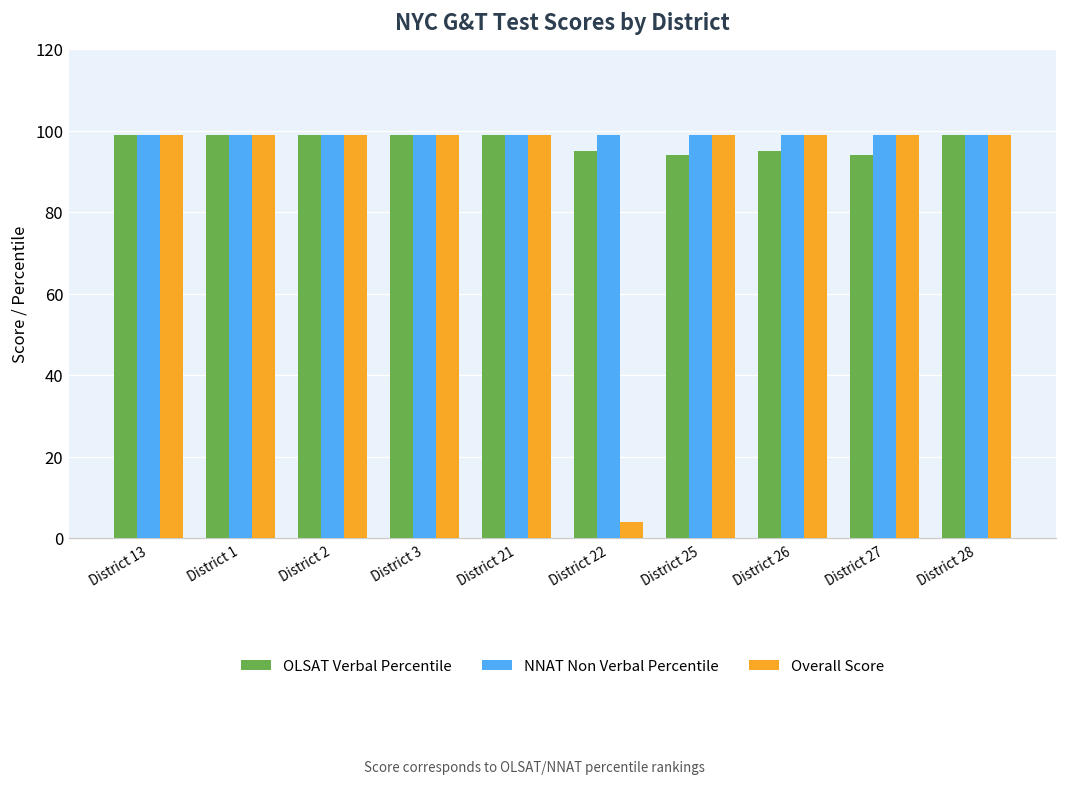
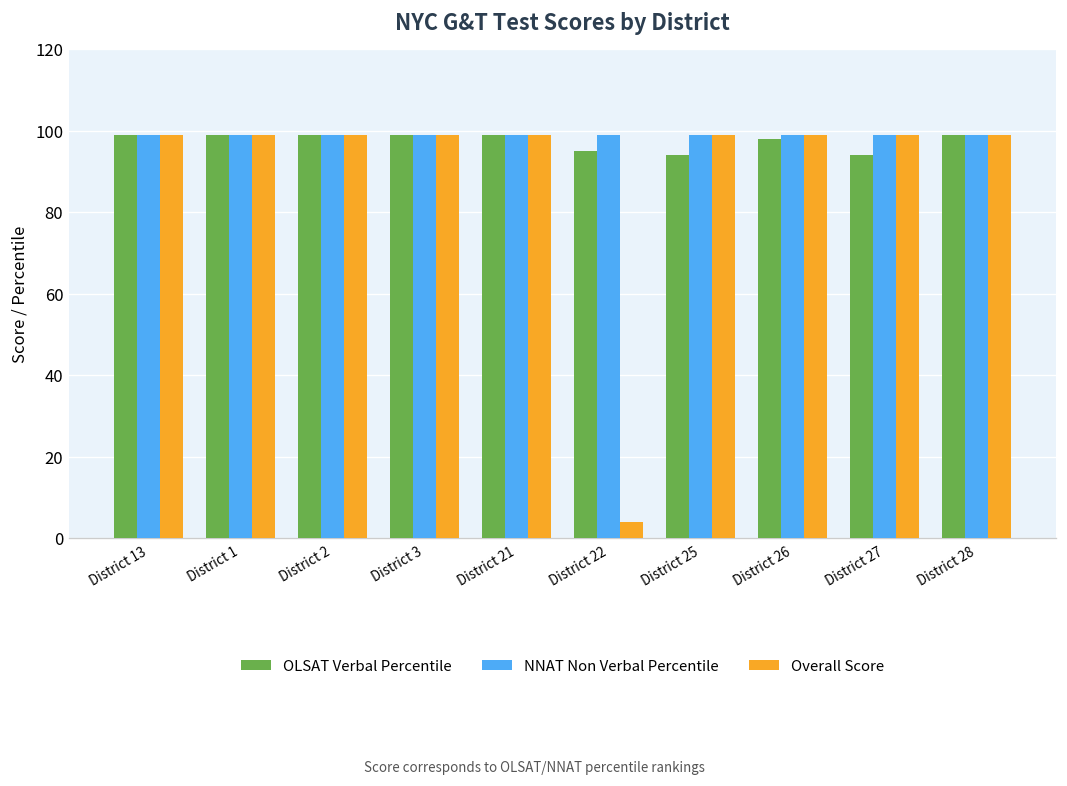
  {
    "OLSAT Verbal Percentile": {
      "District 13": 99,
      "District 1": 99,
      "District 2": 99,
      "District 3": 99,
      "District 21": 99,
      "District 22": 95,
      "District 25": 94,
-     "District 26": 95,
+     "District 26": 98,
      "District 27": 94,
      "District 28": 99
    },
    "NNAT Non Verbal Percentile": {
      "District 13": 99,
      "District 1": 99,
      "District 2": 99,
      "District 3": 99,
      "District 21": 99,
      "District 22": 99,
      "District 25": 99,
      "District 26": 99,
      "District 27": 99,
      "District 28": 99
    },
    "Overall Score": {
      "District 13": 99,
      "District 1": 99,
      "District 2": 99,
      "District 3": 99,
      "District 21": 99,
      "District 22": 4,
      "District 25": 99,
      "District 26": 99,
      "District 27": 99,
      "District 28": 99
    }
  }
